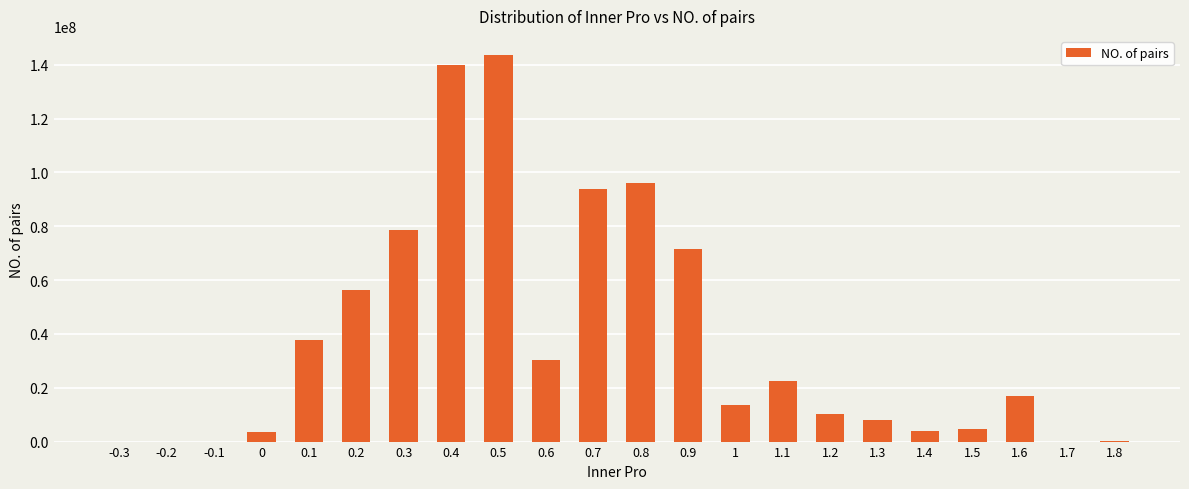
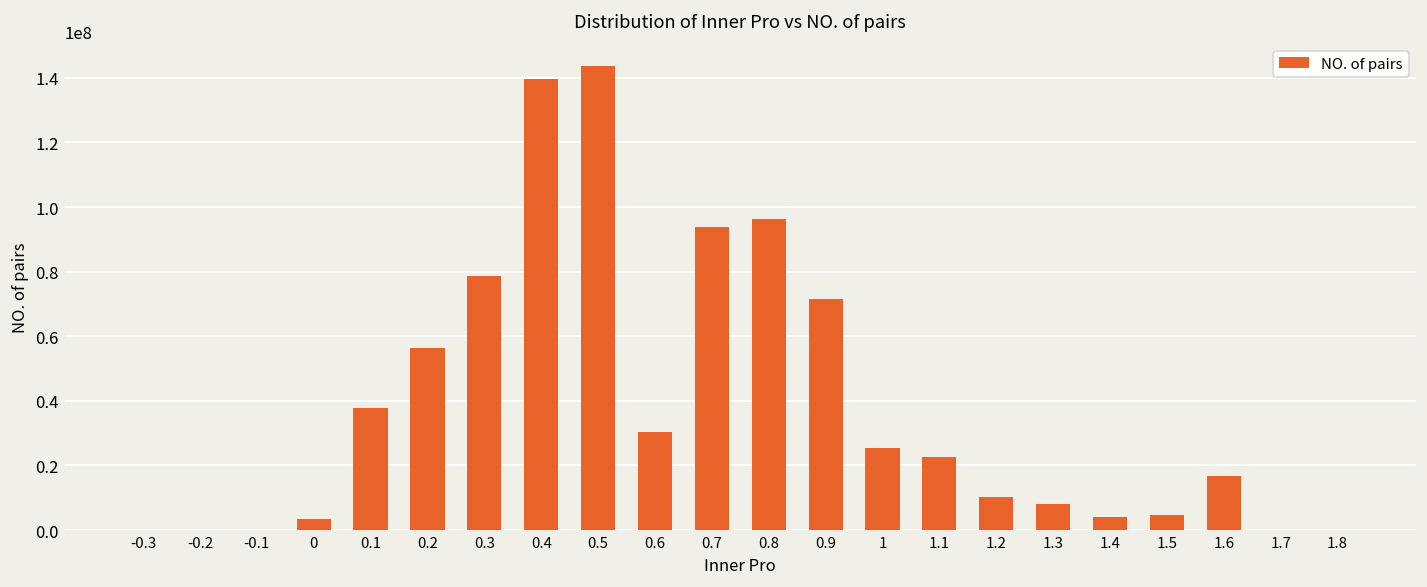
  {
    "0": 3000000,
    "0.1": 38000000,
    "0.2": 56000000,
    "0.3": 79000000,
    "0.4": 140000000,
    "0.5": 144000000,
    "0.6": 30000000,
    "0.7": 94000000,
    "0.8": 96000000,
    "0.9": 72000000,
-   "1": 14000000,
+   "1": 26000000,
    "1.1": 22000000,
    "1.2": 10000000,
    "1.3": 8000000,
    "1.4": 4000000,
    "1.5": 5000000,
    "1.6": 17000000
  }
